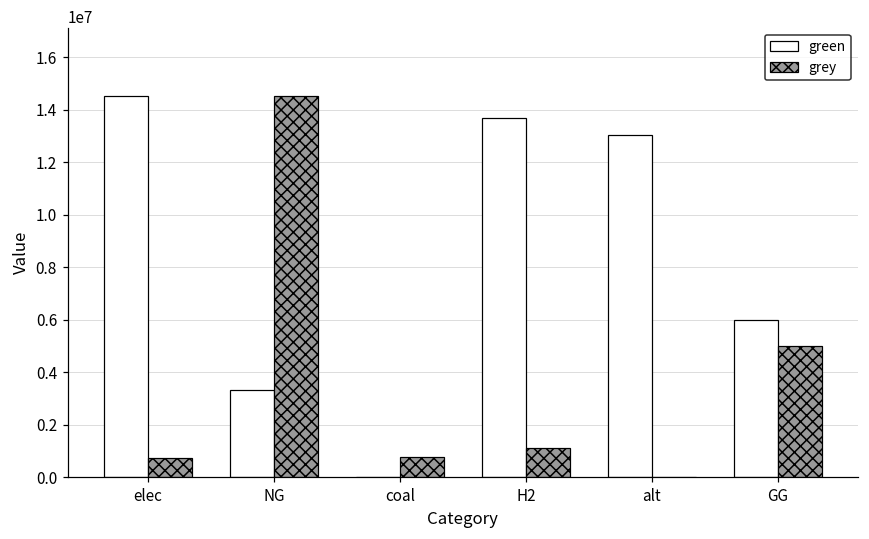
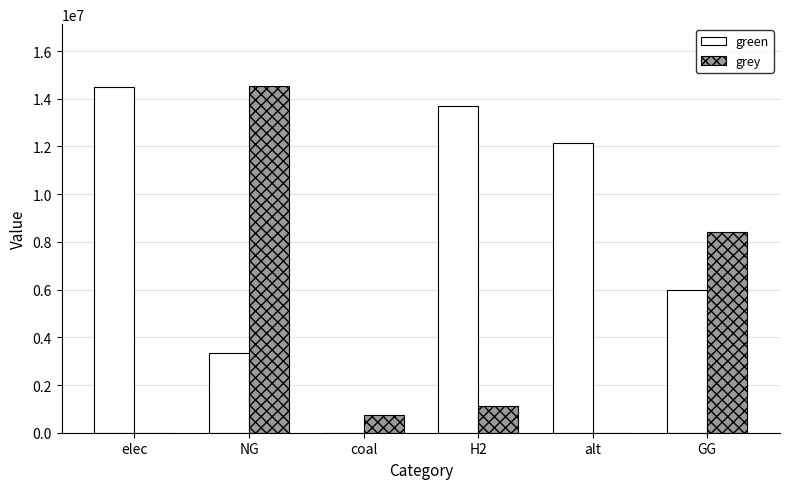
  {
    "green": {
      "elec": 14500000,
      "NG": 3300000,
      "coal": 0,
      "H2": 13700000,
-     "alt": 13000000,
+     "alt": 12100000,
      "GG": 6000000
    },
    "grey": {
-     "elec": 700000,
+     "elec": 0,
      "NG": 14500000,
      "coal": 700000,
      "H2": 1100000,
      "alt": 0,
-     "GG": 5000000
+     "GG": 8400000
    }
  }
